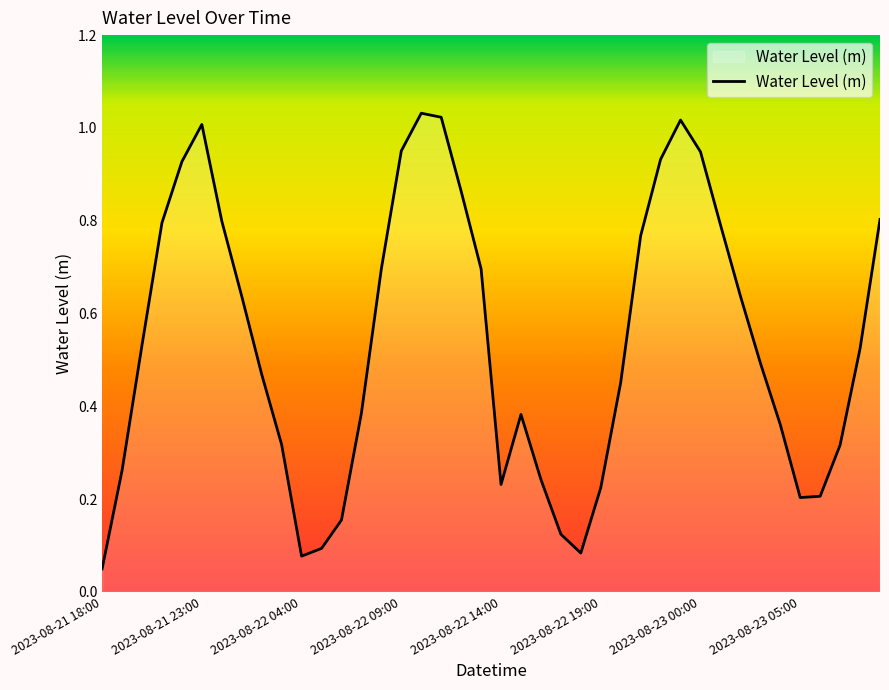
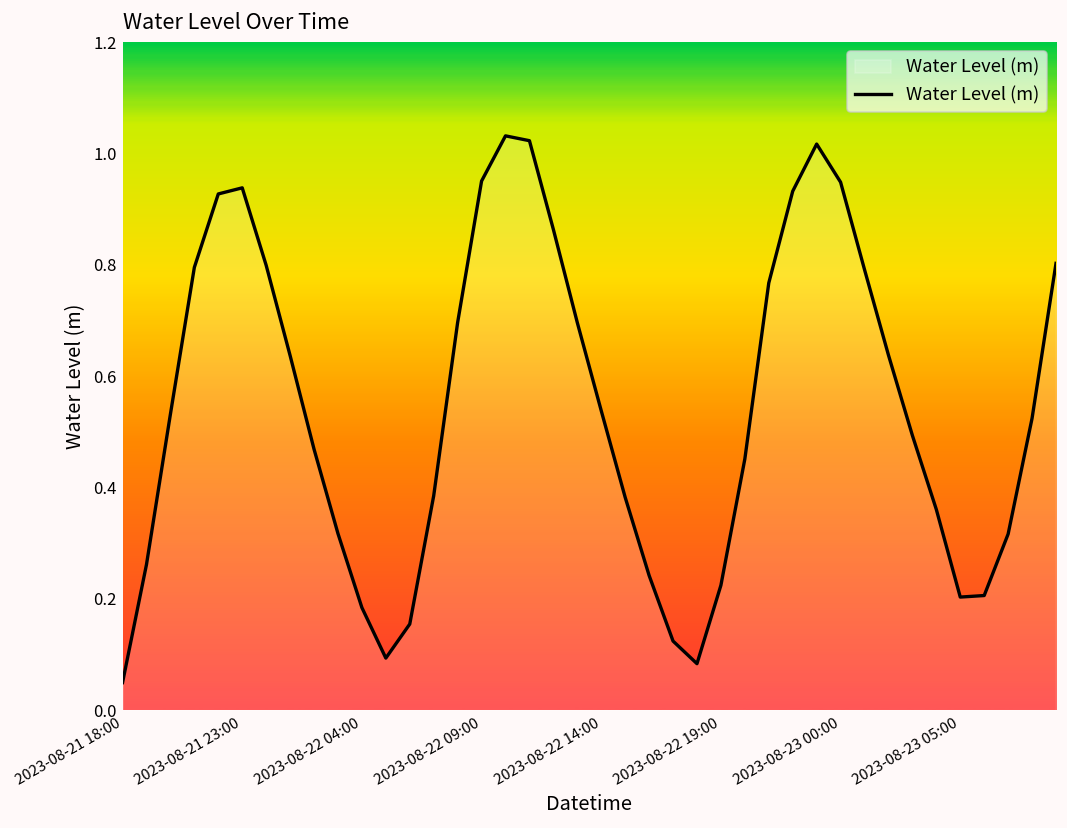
  {
    "2023-08-21 18:00": 0.05,
-   "2023-08-21 23:00": 1.01,
-   "2023-08-22 04:00": 0.08,
+   "2023-08-21 23:00": 0.94,
+   "2023-08-22 04:00": 0.18,
    "2023-08-22 09:00": 0.95,
-   "2023-08-22 14:00": 0.23,
+   "2023-08-22 14:00": 0.54,
    "2023-08-22 19:00": 0.22,
    "2023-08-23 00:00": 0.95,
    "2023-08-23 05:00": 0.20
  }
